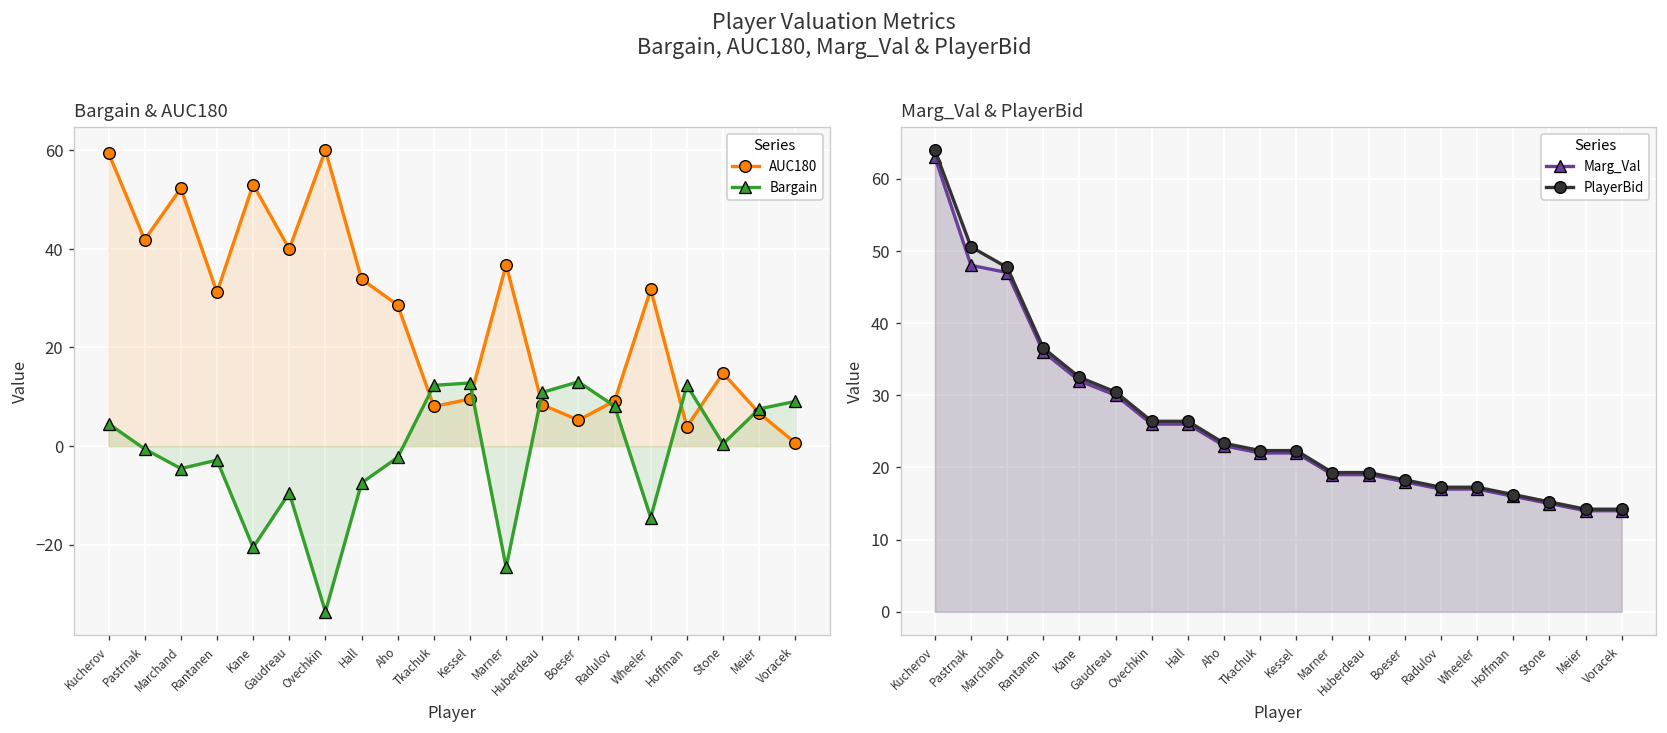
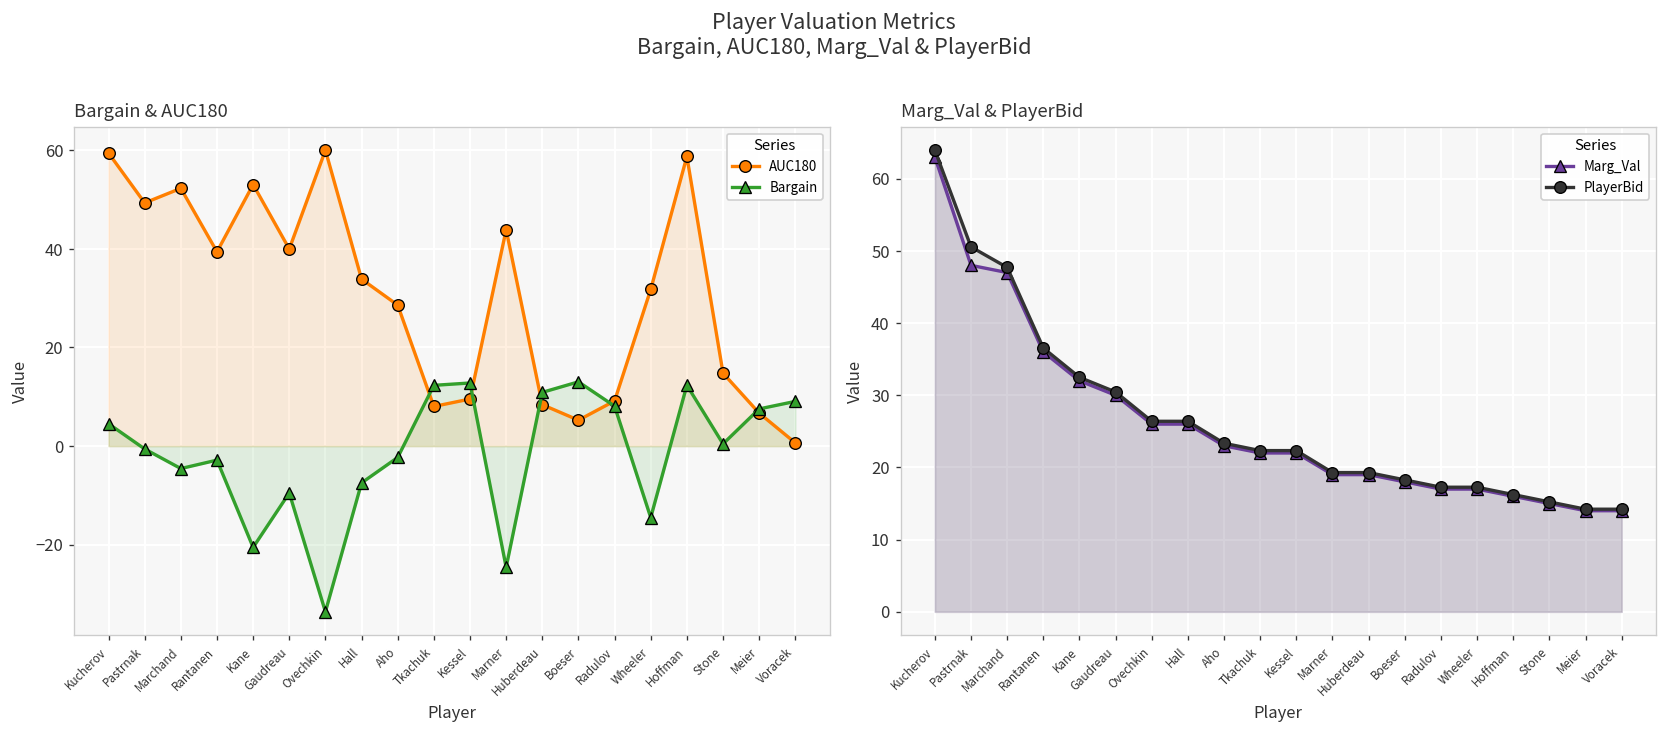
  {
    "Bargain & AUC180": {
      "AUC180": {
        "Kucherov": 59,
-       "Pastrnak": 42,
+       "Pastrnak": 49,
        "Marchand": 52,
-       "Rantanen": 31,
+       "Rantanen": 39,
        "Kane": 53,
        "Gaudreau": 40,
        "Ovechkin": 60,
        "Hall": 34,
        "Aho": 29,
        "Tkachuk": 8,
        "Kessel": 10,
-       "Marner": 37,
+       "Marner": 44,
        "Huberdeau": 8,
        "Boeser": 5,
        "Radulov": 9,
        "Wheeler": 32,
-       "Hoffman": 4,
+       "Hoffman": 59,
        "Stone": 15,
        "Meier": 7,
        "Voracek": 1
      }
    },
    "Marg_Val & PlayerBid": {
      "Marg_Val": {
        "Kucherov": 63,
        "Pastrnak": 48,
        "Marchand": 47,
        "Rantanen": 36,
        "Kane": 32,
        "Gaudreau": 30
      },
      "PlayerBid": {
        "Kucherov": 64,
        "Pastrnak": 51,
        "Marchand": 48,
        "Rantanen": 37,
        "Kane": 32,
        "Gaudreau": 30
      }
    }
  }
